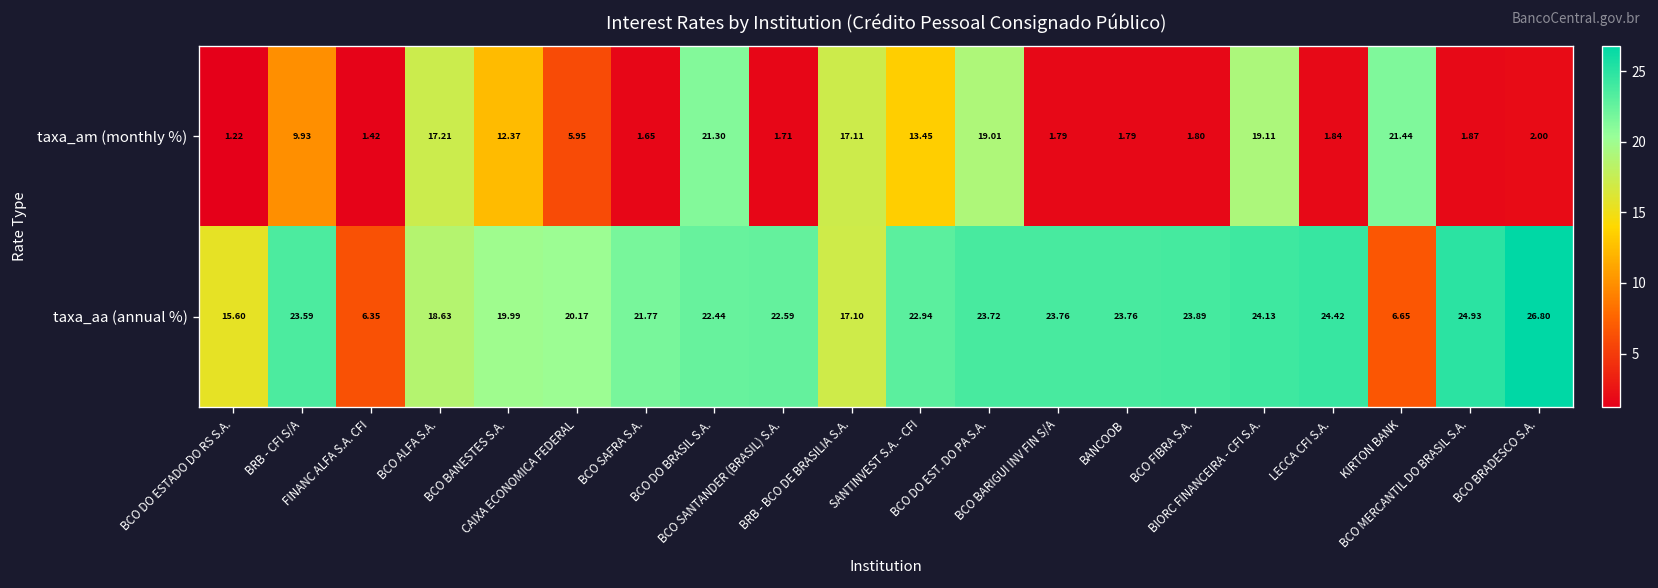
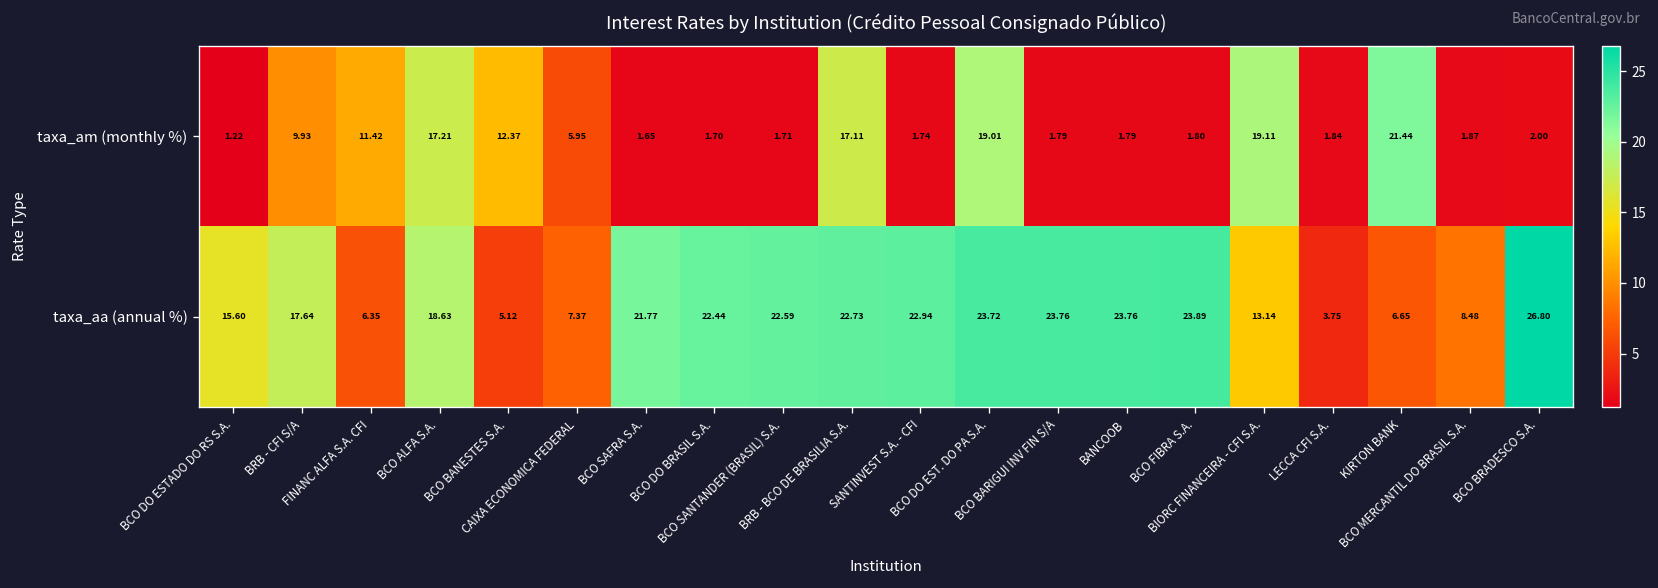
  {
    "taxa_am (monthly %)": {
      "BCO DO ESTADO DO RS S.A.": 1.22,
      "BRB - CFI S/A": 9.93,
-     "FINANC ALFA S.A. CFI": 1.42,
+     "FINANC ALFA S.A. CFI": 11.42,
      "BCO ALFA S.A.": 17.21,
      "BCO BANESTES S.A.": 12.37,
      "CAIXA ECONOMICA FEDERAL": 5.95,
      "BCO SAFRA S.A.": 1.65,
-     "BCO DO BRASIL S.A.": 21.30,
+     "BCO DO BRASIL S.A.": 1.70,
      "BCO SANTANDER (BRASIL) S.A.": 1.71,
      "BRB - BCO DE BRASILIA S.A.": 17.11,
-     "SANTINVEST S.A. - CFI": 13.45,
+     "SANTINVEST S.A. - CFI": 1.74,
      "BCO DO EST. DO PA S.A.": 19.01,
      "BCO BARIGUI INV FIN S/A": 1.79,
      "BANCOOB": 1.79,
      "BCO FIBRA S.A.": 1.80,
      "BIORC FINANCEIRA - CFI S.A.": 19.11,
      "LECCA CFI S.A.": 1.84,
      "KIRTON BANK": 21.44,
      "BCO MERCANTIL DO BRASIL S.A.": 1.87,
      "BCO BRADESCO S.A.": 2.00
    },
    "taxa_aa (annual %)": {
      "BCO DO ESTADO DO RS S.A.": 15.60,
-     "BRB - CFI S/A": 23.59,
+     "BRB - CFI S/A": 17.64,
      "FINANC ALFA S.A. CFI": 6.35,
      "BCO ALFA S.A.": 18.63,
-     "BCO BANESTES S.A.": 19.99,
-     "CAIXA ECONOMICA FEDERAL": 20.17,
+     "BCO BANESTES S.A.": 5.12,
+     "CAIXA ECONOMICA FEDERAL": 7.37,
      "BCO SAFRA S.A.": 21.77,
      "BCO DO BRASIL S.A.": 22.44,
      "BCO SANTANDER (BRASIL) S.A.": 22.59,
-     "BRB - BCO DE BRASILIA S.A.": 17.10,
+     "BRB - BCO DE BRASILIA S.A.": 22.73,
      "SANTINVEST S.A. - CFI": 22.94,
      "BCO DO EST. DO PA S.A.": 23.72,
      "BCO BARIGUI INV FIN S/A": 23.76,
      "BANCOOB": 23.76,
      "BCO FIBRA S.A.": 23.89,
-     "BIORC FINANCEIRA - CFI S.A.": 24.13,
-     "LECCA CFI S.A.": 24.42,
+     "BIORC FINANCEIRA - CFI S.A.": 13.14,
+     "LECCA CFI S.A.": 3.75,
      "KIRTON BANK": 6.65,
-     "BCO MERCANTIL DO BRASIL S.A.": 24.93,
+     "BCO MERCANTIL DO BRASIL S.A.": 8.48,
      "BCO BRADESCO S.A.": 26.80
    }
  }
